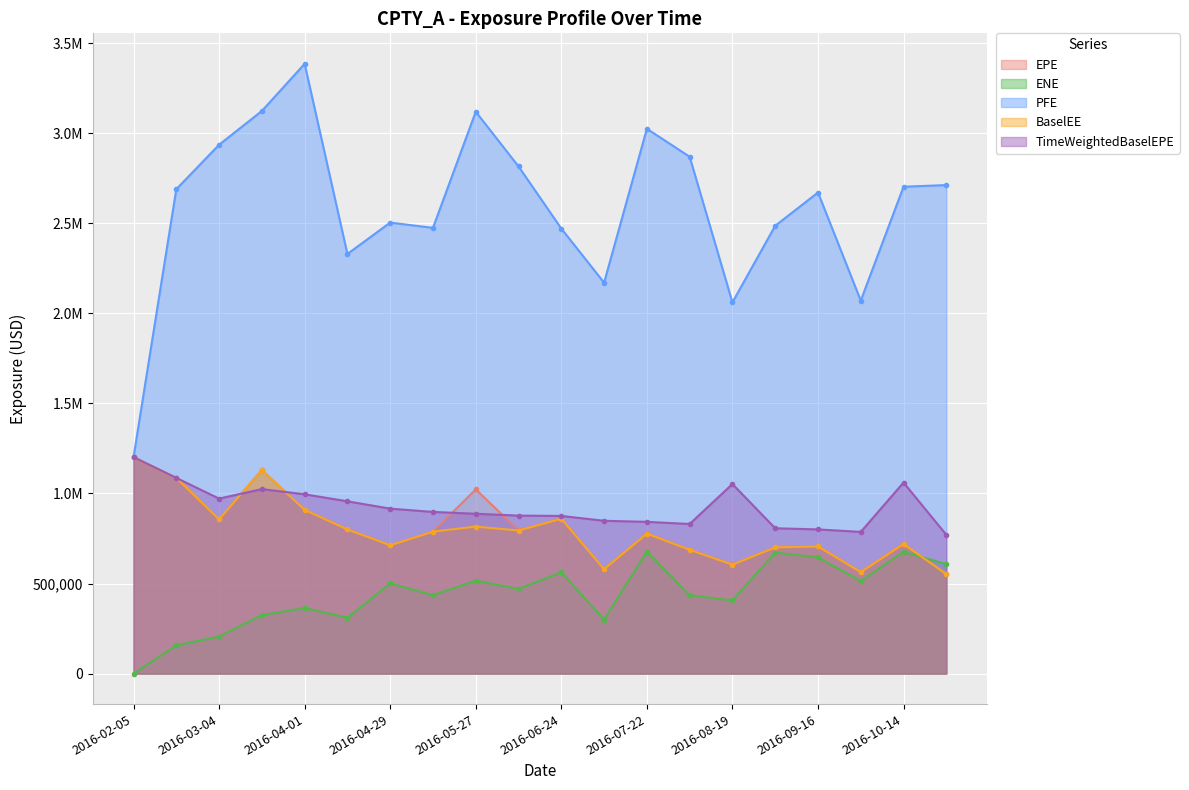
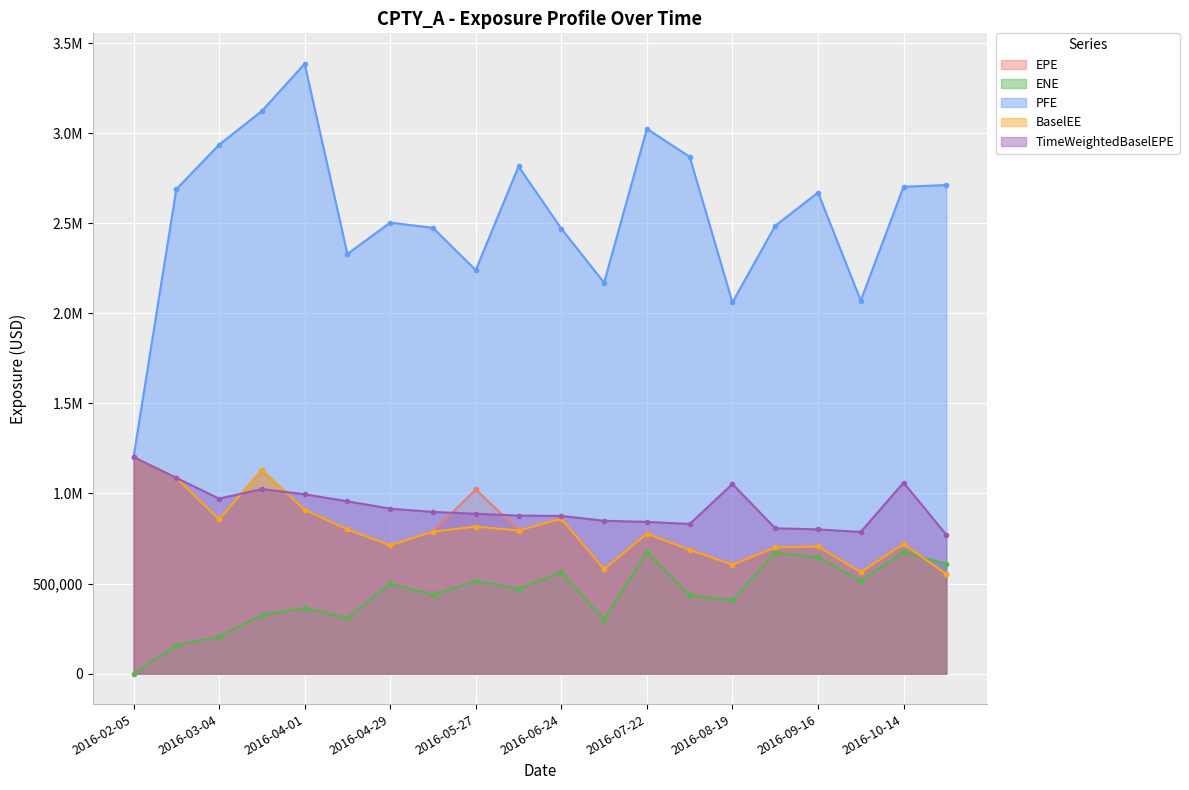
  {
    "EPE": {
      "2016-05-27": "1,020,000"
    },
    "ENE": {
      "2016-02-05": "0",
      "2016-03-04": "210,000",
      "2016-04-01": "360,000",
      "2016-04-29": "500,000",
      "2016-05-27": "520,000",
      "2016-06-24": "560,000",
      "2016-07-22": "680,000",
      "2016-08-19": "410,000",
      "2016-09-16": "650,000",
      "2016-10-14": "680,000"
    },
    "PFE": {
      "2016-03-04": "2,940,000",
      "2016-04-01": "3,380,000",
      "2016-04-29": "2,500,000",
-     "2016-05-27": "3,120,000",
+     "2016-05-27": "2,240,000",
      "2016-06-24": "2,470,000",
      "2016-07-22": "3,020,000",
      "2016-08-19": "2,060,000",
      "2016-09-16": "2,670,000",
      "2016-10-14": "2,700,000"
    },
    "BaselEE": {
      "2016-05-27": "820,000"
    },
    "TimeWeightedBaselEPE": {
      "2016-03-04": "970,000",
      "2016-04-01": "1,000,000",
      "2016-04-29": "920,000",
      "2016-05-27": "890,000",
      "2016-06-24": "880,000",
      "2016-07-22": "840,000",
      "2016-08-19": "1,050,000",
      "2016-09-16": "800,000",
      "2016-10-14": "1,060,000"
    }
  }
